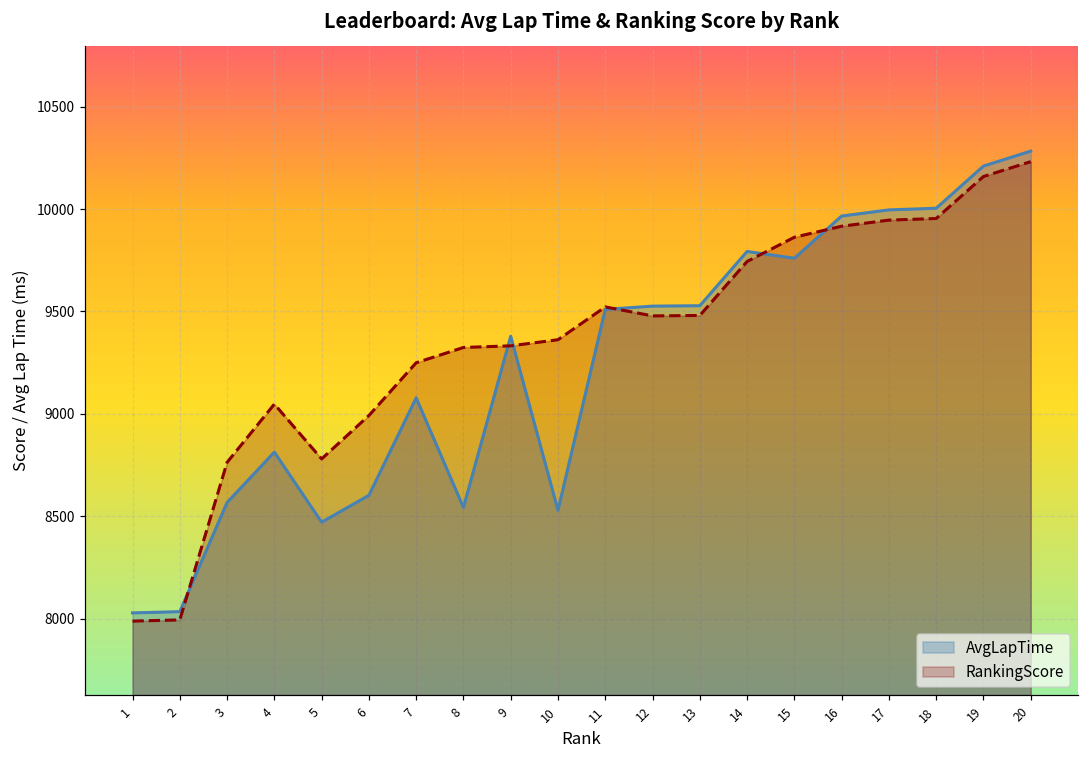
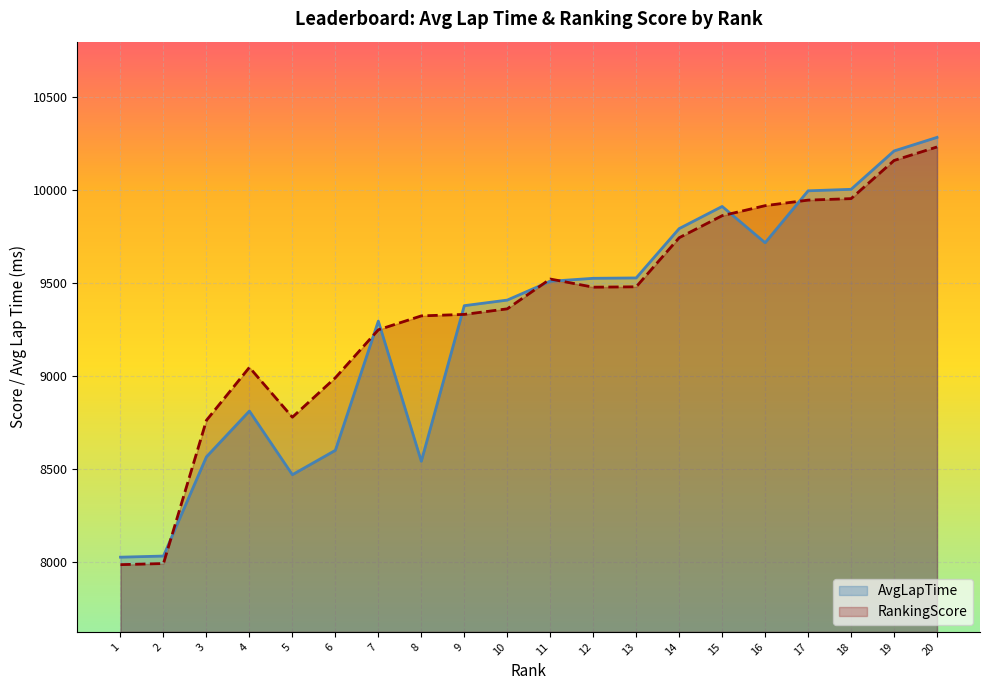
  {
    "AvgLapTime": {
      "1": 8030,
      "2": 8030,
      "3": 8570,
      "4": 8810,
      "5": 8470,
      "6": 8600,
-     "7": 9080,
+     "7": 9300,
      "8": 8540,
      "9": 9380,
-     "10": 8530,
+     "10": 9410,
      "12": 9530,
      "13": 9530,
      "14": 9790,
-     "15": 9760,
-     "16": 9970,
+     "15": 9910,
+     "16": 9720,
      "17": 10000,
      "18": 10000,
      "19": 10210,
      "20": 10280
    },
    "RankingScore": {
      "1": 7990,
      "2": 7990,
      "3": 8760,
      "4": 9050,
      "5": 8780,
      "6": 8990,
      "7": 9250,
      "8": 9320,
      "9": 9330,
      "10": 9360,
      "12": 9480,
      "13": 9480,
      "14": 9740,
      "15": 9860,
      "16": 9920,
      "17": 9950,
      "18": 9950,
      "19": 10160,
      "20": 10230
    }
  }
